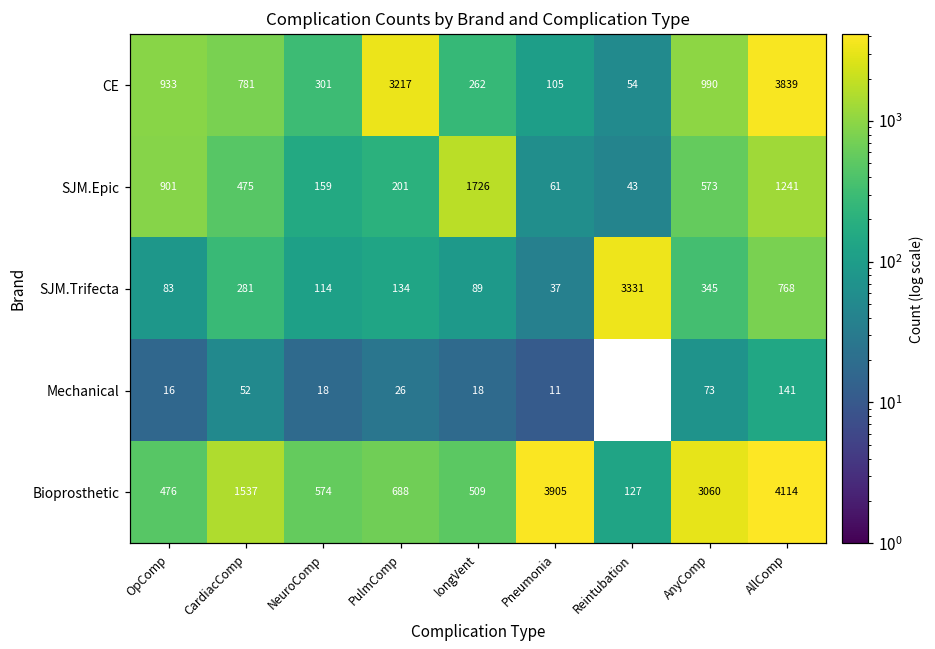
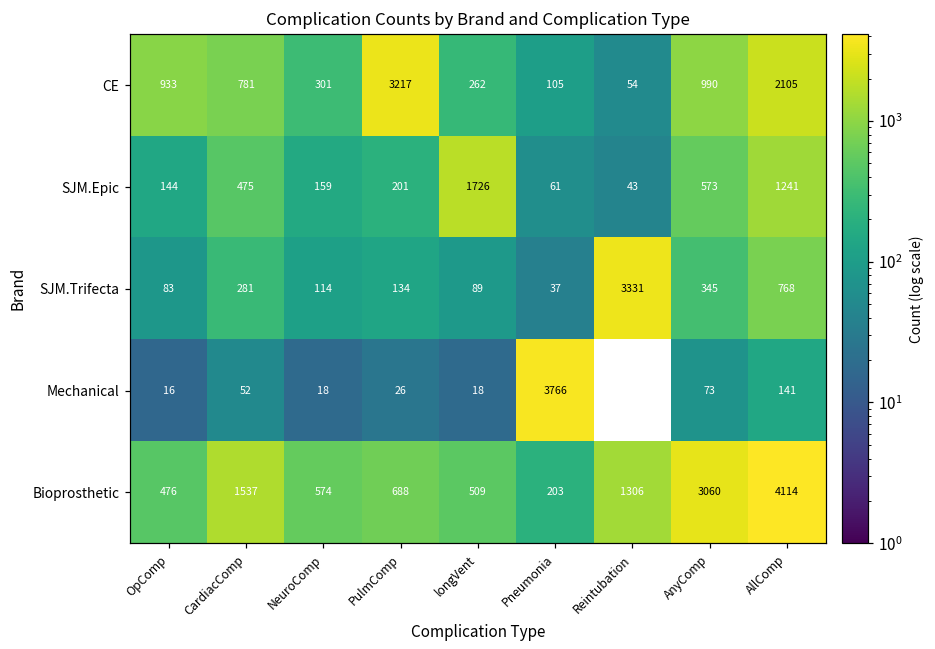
  {
    "CE": {
      "OpComp": 933,
      "CardiacComp": 781,
      "NeuroComp": 301,
      "PulmComp": 3217,
      "longVent": 262,
      "Pneumonia": 105,
      "Reintubation": 54,
      "AnyComp": 990,
-     "AllComp": 3839
+     "AllComp": 2105
    },
    "SJM.Epic": {
-     "OpComp": 901,
+     "OpComp": 144,
      "CardiacComp": 475,
      "NeuroComp": 159,
      "PulmComp": 201,
      "longVent": 1726,
      "Pneumonia": 61,
      "Reintubation": 43,
      "AnyComp": 573,
      "AllComp": 1241
    },
    "SJM.Trifecta": {
      "OpComp": 83,
      "CardiacComp": 281,
      "NeuroComp": 114,
      "PulmComp": 134,
      "longVent": 89,
      "Pneumonia": 37,
      "Reintubation": 3331,
      "AnyComp": 345,
      "AllComp": 768
    },
    "Mechanical": {
      "OpComp": 16,
      "CardiacComp": 52,
      "NeuroComp": 18,
      "PulmComp": 26,
      "longVent": 18,
-     "Pneumonia": 11,
+     "Pneumonia": 3766,
      "AnyComp": 73,
      "AllComp": 141
    },
    "Bioprosthetic": {
      "OpComp": 476,
      "CardiacComp": 1537,
      "NeuroComp": 574,
      "PulmComp": 688,
      "longVent": 509,
-     "Pneumonia": 3905,
-     "Reintubation": 127,
+     "Pneumonia": 203,
+     "Reintubation": 1306,
      "AnyComp": 3060,
      "AllComp": 4114
    }
  }
